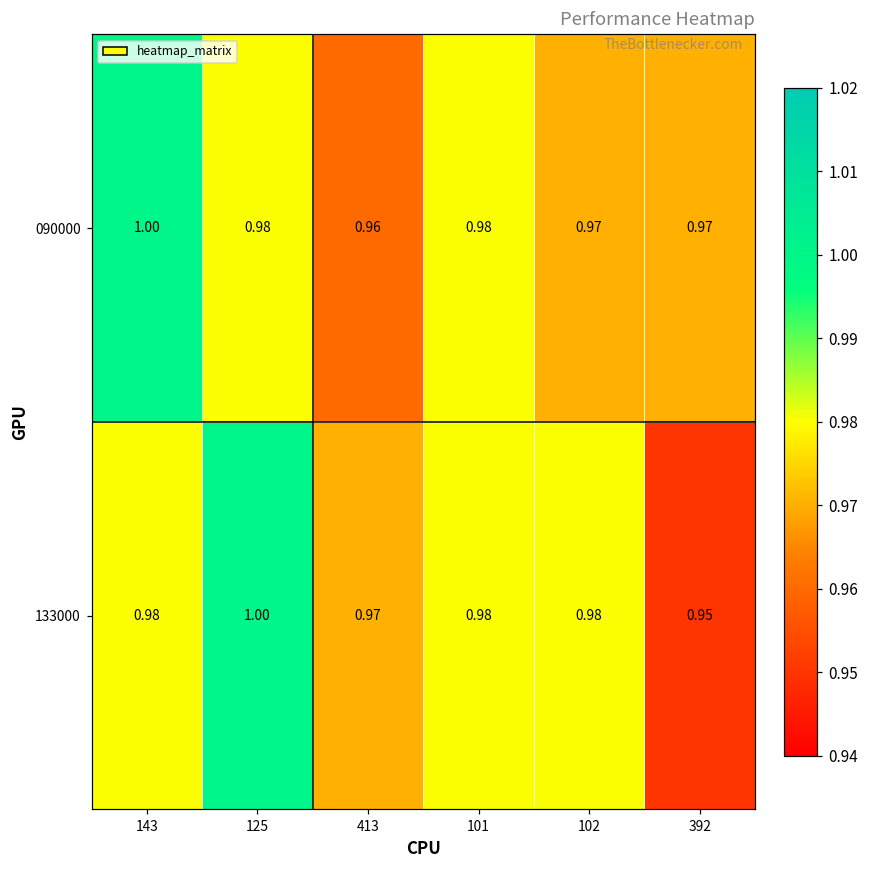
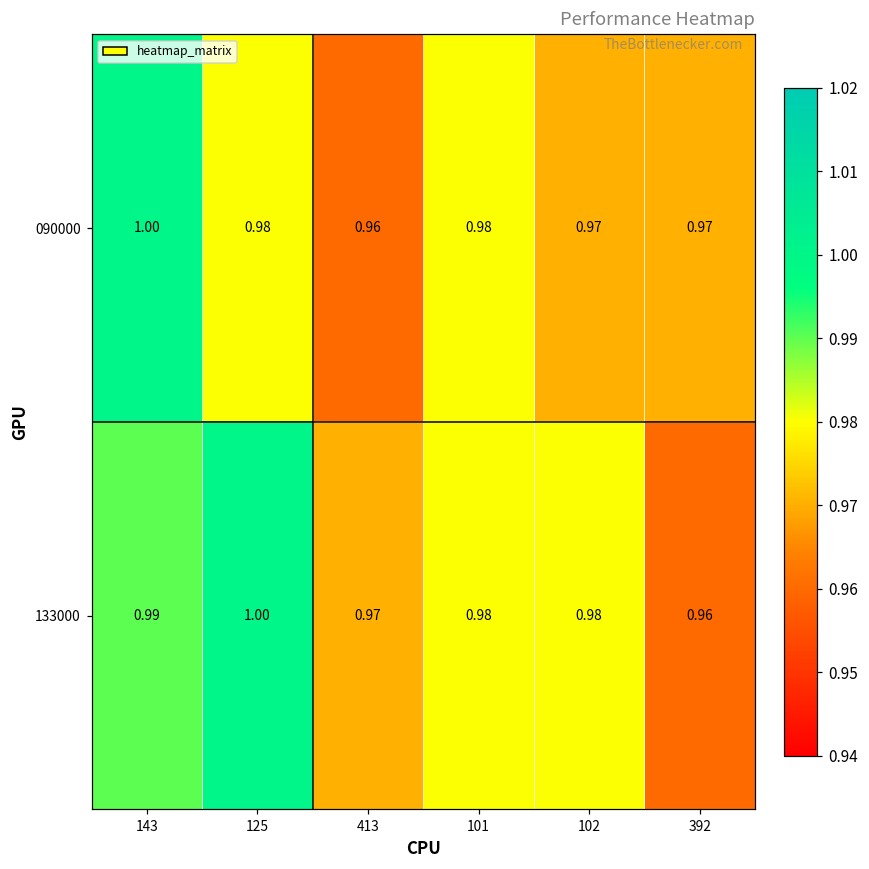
  {
    "090000": {
      "143": 1.00,
      "125": 0.98,
      "413": 0.96,
      "101": 0.98,
      "102": 0.97,
      "392": 0.97
    },
    "133000": {
-     "143": 0.98,
+     "143": 0.99,
      "125": 1.00,
      "413": 0.97,
      "101": 0.98,
      "102": 0.98,
-     "392": 0.95
+     "392": 0.96
    }
  }
